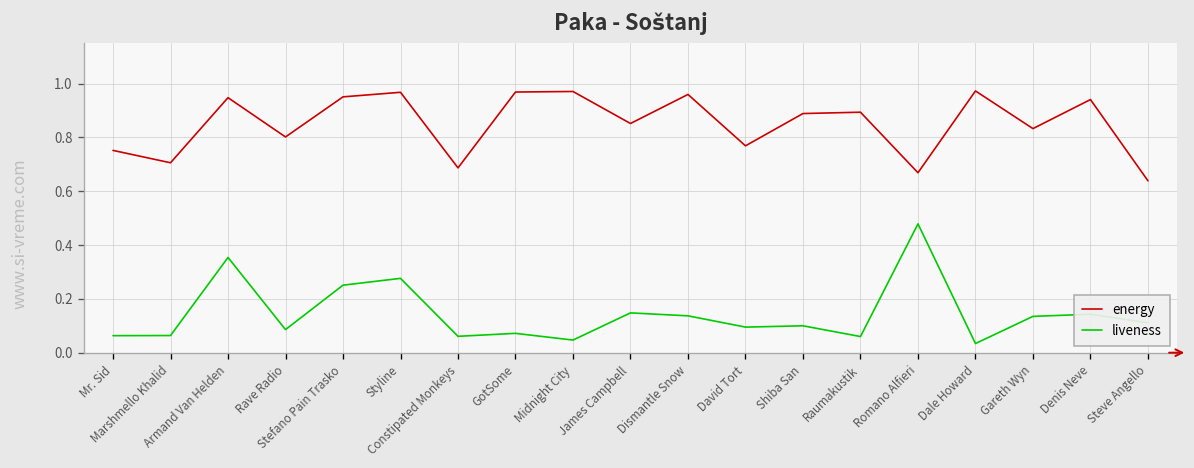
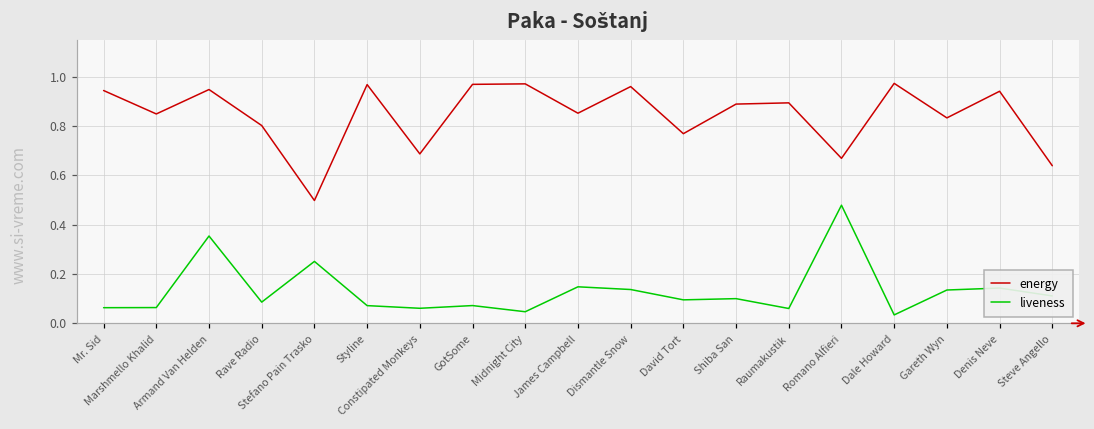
  {
    "energy": {
-     "Mr. Sid": 0.75,
-     "Marshmello Khalid": 0.71,
+     "Mr. Sid": 0.94,
+     "Marshmello Khalid": 0.85,
      "Armand Van Helden": 0.95,
      "Rave Radio": 0.80,
-     "Stefano Pain Trasko": 0.95,
+     "Stefano Pain Trasko": 0.50,
      "Styline": 0.97,
      "Constipated Monkeys": 0.69,
      "GotSome": 0.97,
      "Midnight City": 0.97,
      "James Campbell": 0.85,
      "Dismantle Snow": 0.96,
      "David Tort": 0.77,
      "Shiba San": 0.89,
      "Raumakustik": 0.89,
      "Romano Alfieri": 0.67,
      "Dale Howard": 0.97,
      "Gareth Wyn": 0.83,
      "Denis Neve": 0.94,
      "Steve Angello": 0.64
    },
    "liveness": {
      "Mr. Sid": 0.06,
      "Marshmello Khalid": 0.06,
      "Armand Van Helden": 0.35,
      "Rave Radio": 0.09,
      "Stefano Pain Trasko": 0.25,
-     "Styline": 0.28,
+     "Styline": 0.07,
      "Constipated Monkeys": 0.06,
      "GotSome": 0.07,
      "Midnight City": 0.05,
      "James Campbell": 0.15,
      "Dismantle Snow": 0.14,
      "David Tort": 0.10,
      "Shiba San": 0.10,
      "Raumakustik": 0.06,
      "Romano Alfieri": 0.48,
      "Dale Howard": 0.03,
      "Gareth Wyn": 0.14
    }
  }
